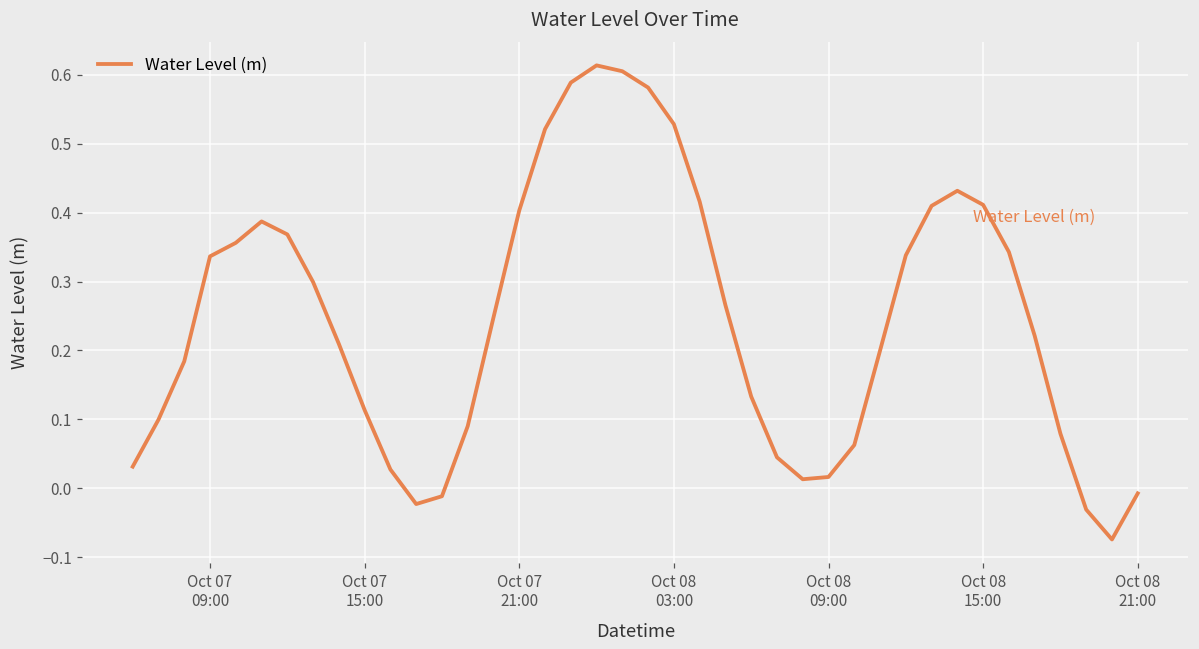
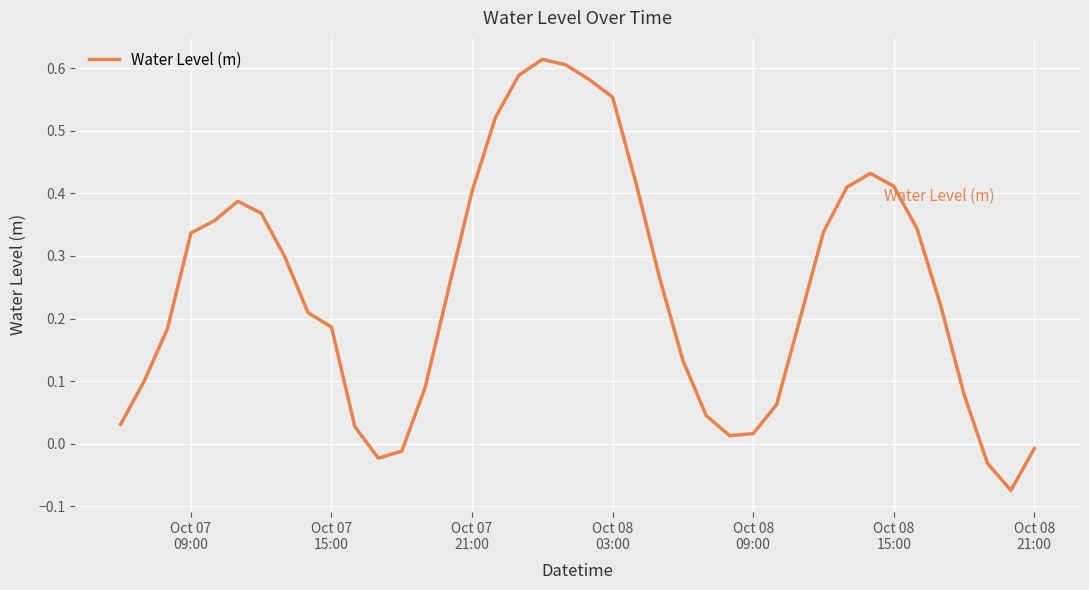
  {
    "Oct 07 09:00": 0.34,
-   "Oct 07 15:00": 0.11,
+   "Oct 07 15:00": 0.19,
    "Oct 07 21:00": 0.40,
-   "Oct 08 03:00": 0.53,
+   "Oct 08 03:00": 0.55,
    "Oct 08 09:00": 0.02,
    "Oct 08 15:00": 0.41,
    "Oct 08 21:00": -0.01
  }
